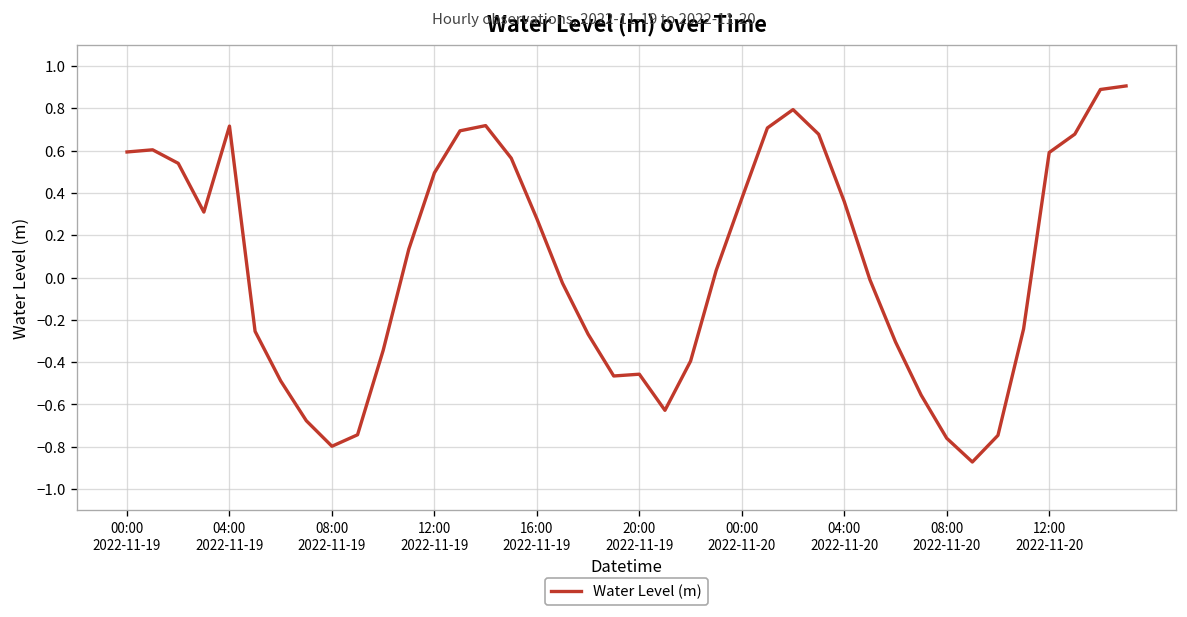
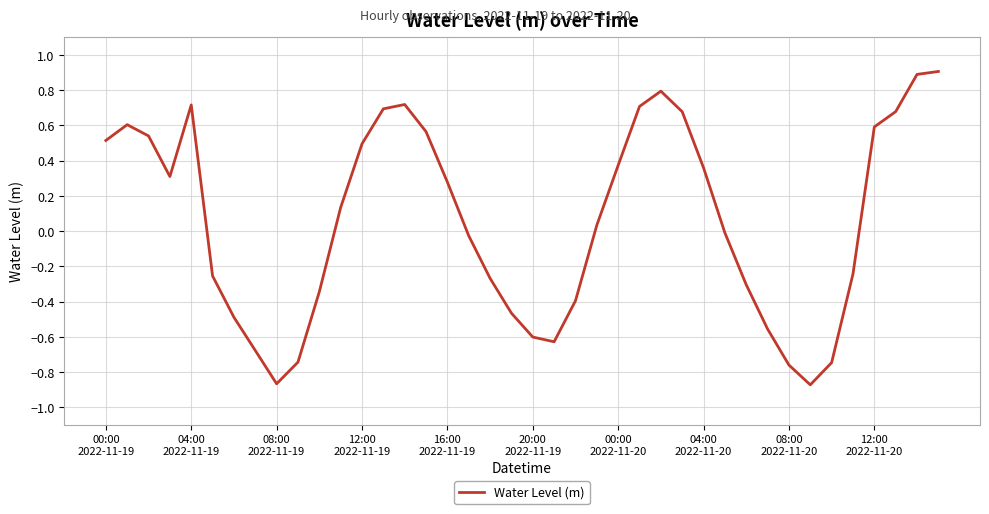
  {
-   "00:00 2022-11-19": 0.59,
+   "00:00 2022-11-19": 0.51,
    "04:00 2022-11-19": 0.72,
-   "08:00 2022-11-19": -0.80,
+   "08:00 2022-11-19": -0.87,
    "12:00 2022-11-19": 0.50,
    "16:00 2022-11-19": 0.28,
-   "20:00 2022-11-19": -0.46,
+   "20:00 2022-11-19": -0.60,
    "00:00 2022-11-20": 0.37,
    "04:00 2022-11-20": 0.36,
    "08:00 2022-11-20": -0.76,
    "12:00 2022-11-20": 0.59
  }
